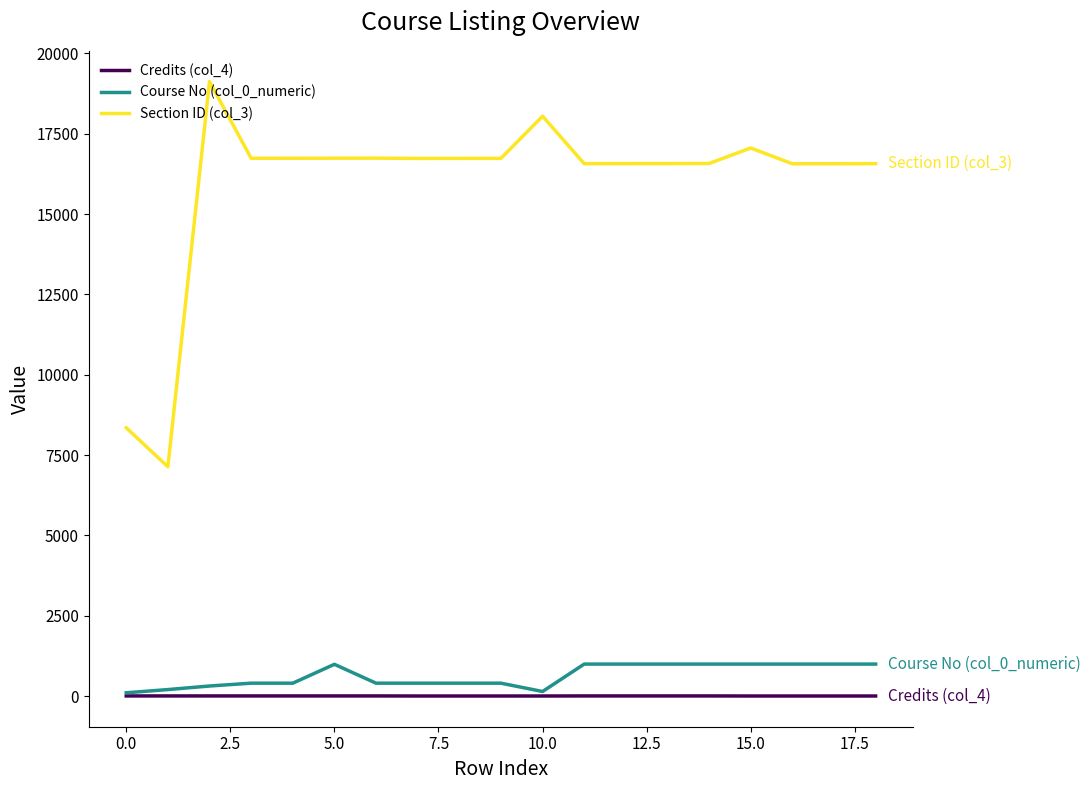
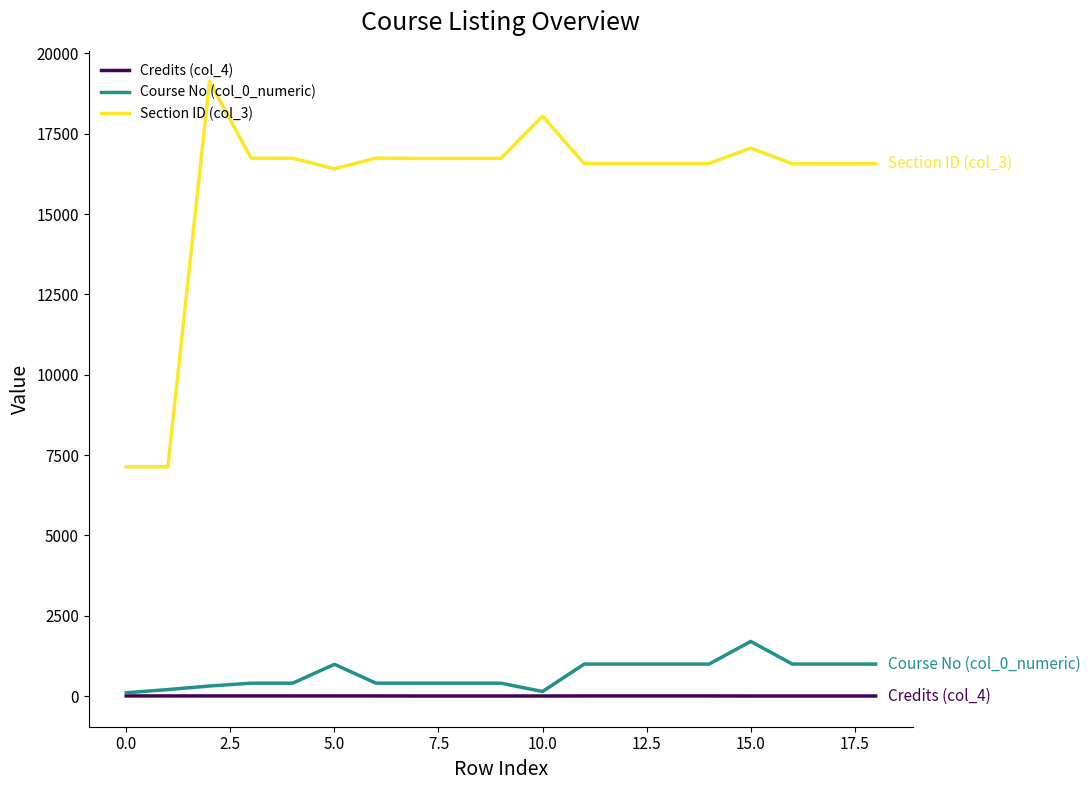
  {
    "Credits (col_4)": {
      "0.0": 0,
      "5.0": 0,
      "10.0": 0,
      "15.0": 0
    },
    "Course No (col_0_numeric)": {
      "0.0": 100,
      "5.0": 1000,
      "10.0": 100,
-     "15.0": 1000
+     "15.0": 1700
    },
    "Section ID (col_3)": {
-     "0.0": 8300,
-     "5.0": 16700,
+     "0.0": 7100,
+     "5.0": 16400,
      "10.0": 18000,
      "15.0": 17100
    }
  }
